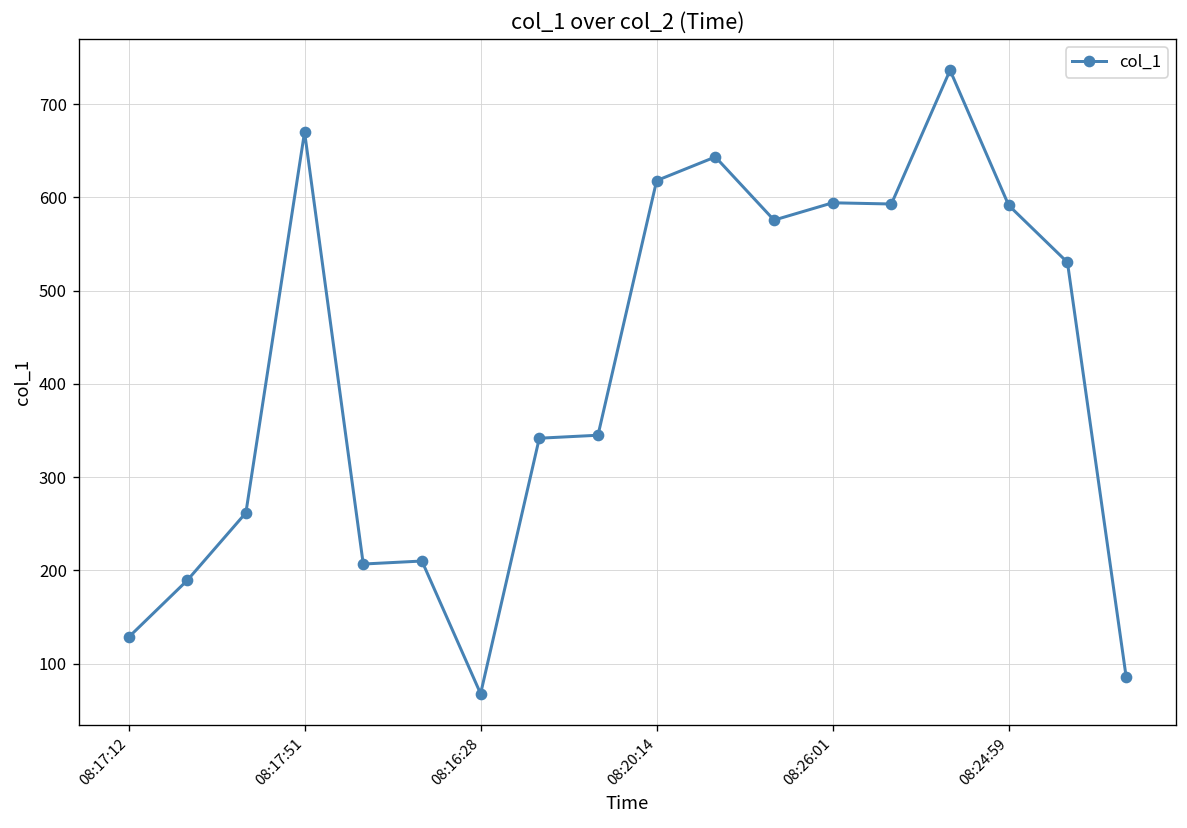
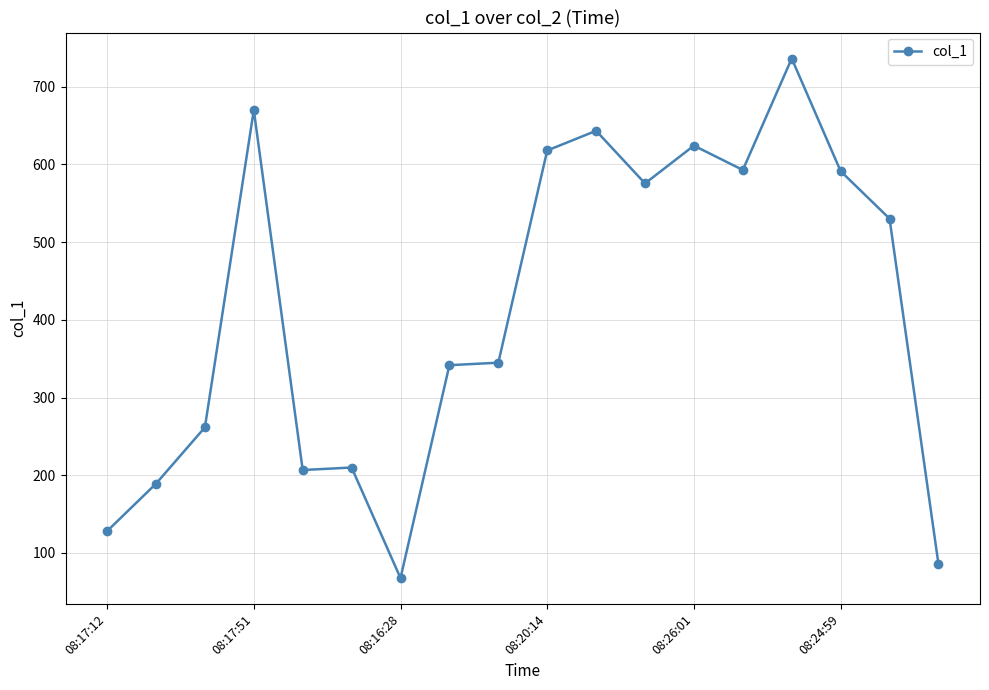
  {
    "08:17:12": 130,
    "08:17:51": 670,
    "08:16:28": 70,
    "08:20:14": 620,
-   "08:26:01": 590,
+   "08:26:01": 620,
    "08:24:59": 590
  }
